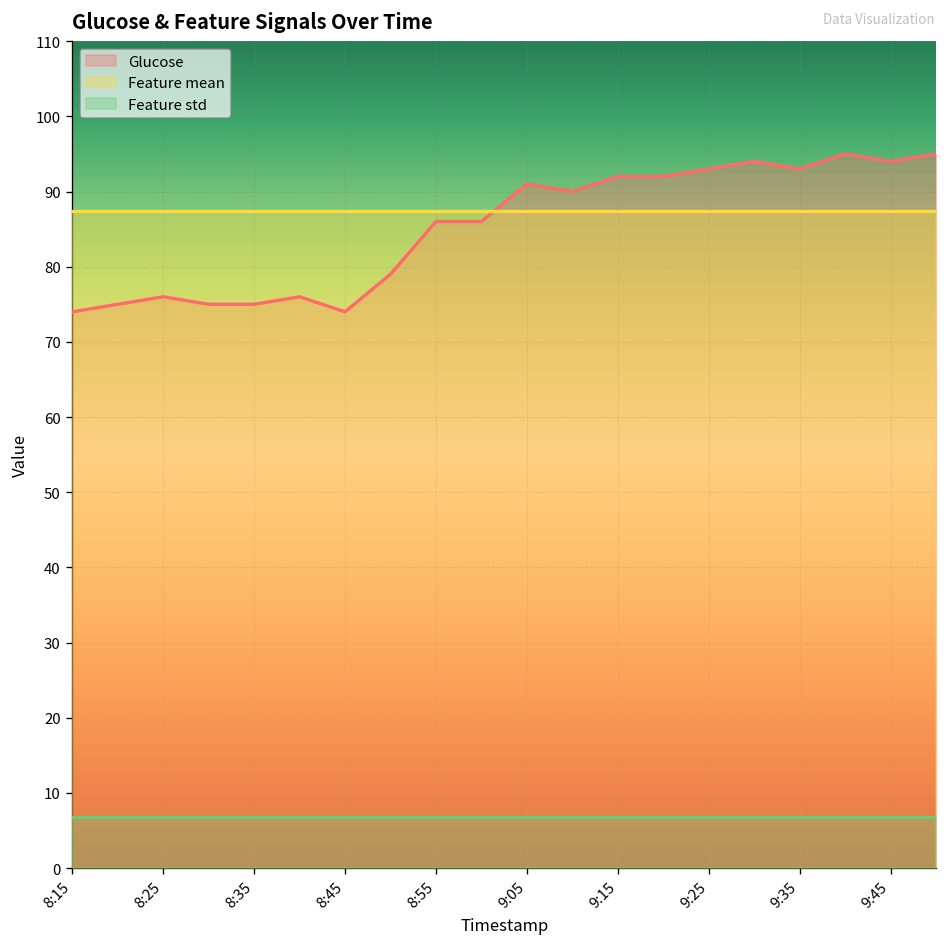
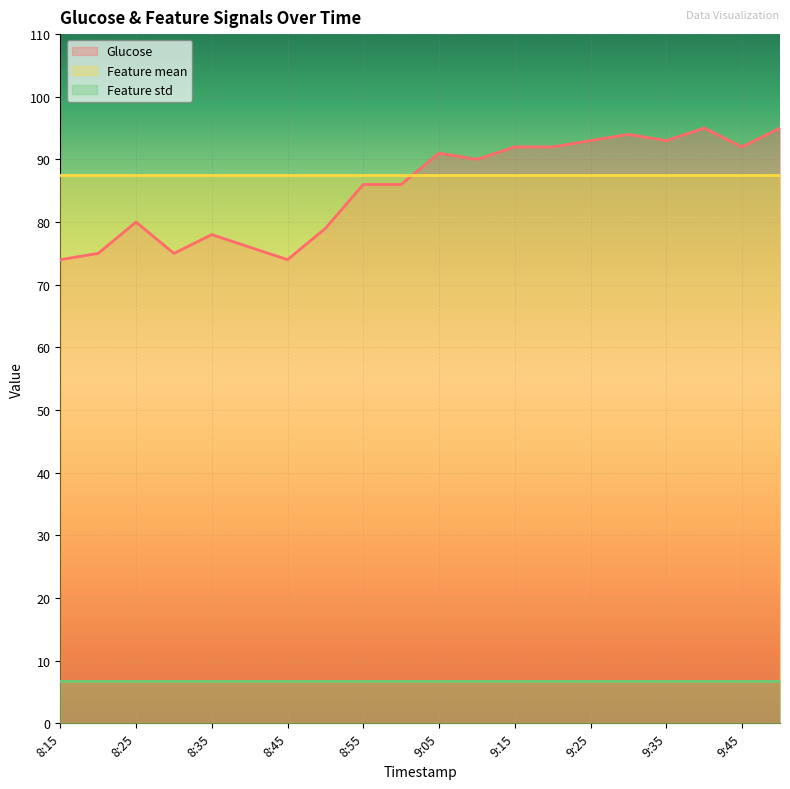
  {
    "Glucose": {
      "8:15": 74,
-     "8:25": 76,
-     "8:35": 75,
+     "8:25": 80,
+     "8:35": 78,
      "8:45": 74,
      "8:55": 86,
      "9:05": 91,
      "9:15": 92,
      "9:25": 93,
      "9:35": 93,
-     "9:45": 94
+     "9:45": 92
    },
    "Feature mean": {
      "8:15": 87,
      "8:25": 87,
      "8:35": 87,
      "8:45": 87,
      "8:55": 87,
      "9:05": 87,
      "9:15": 87,
      "9:25": 87,
      "9:35": 87,
      "9:45": 87
    },
    "Feature std": {
      "8:15": 7,
      "8:25": 7,
      "8:35": 7,
      "8:45": 7,
      "8:55": 7,
      "9:05": 7,
      "9:15": 7,
      "9:25": 7,
      "9:35": 7,
      "9:45": 7
    }
  }
